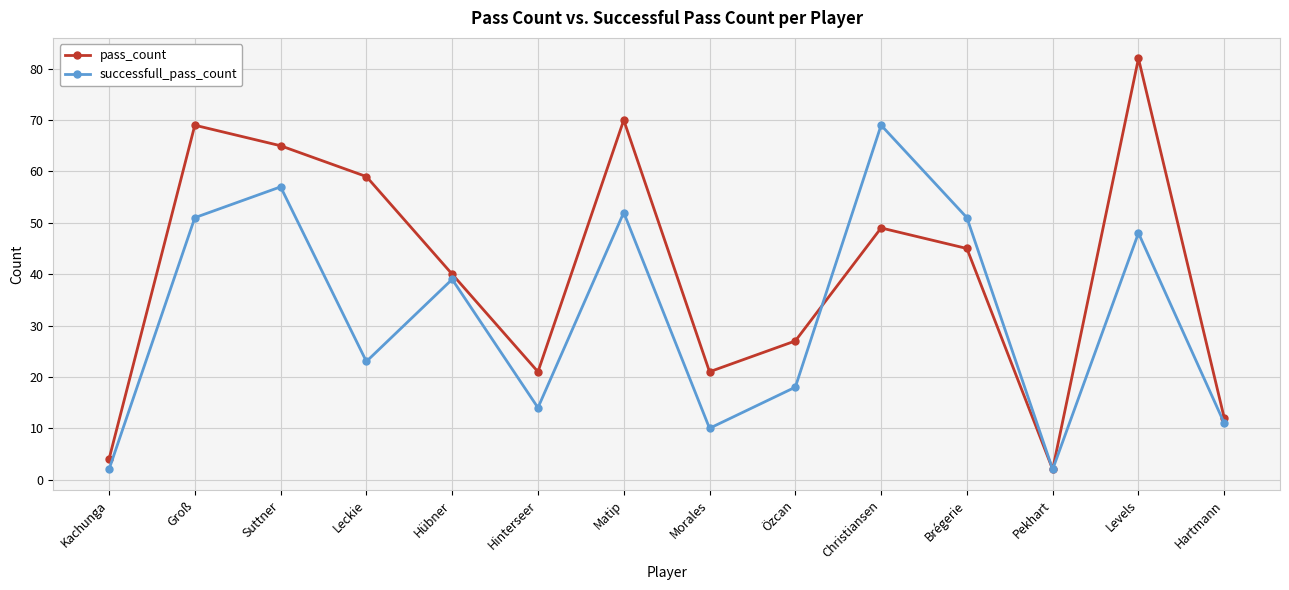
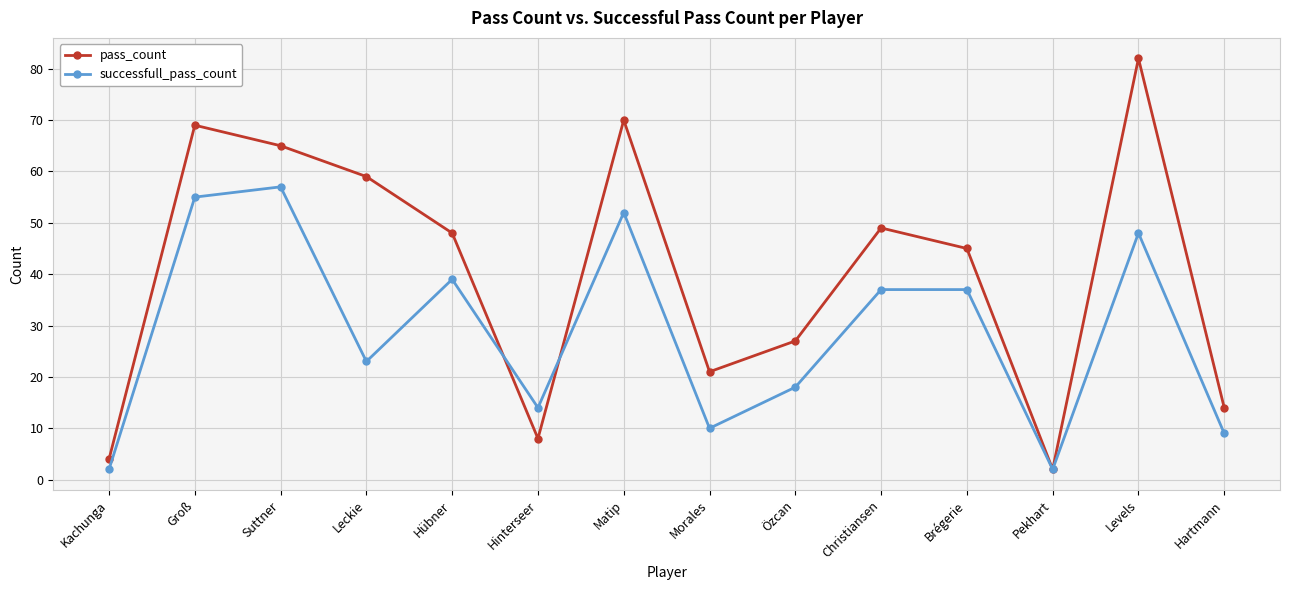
  {
    "pass_count": {
      "Kachunga": 4,
      "Groß": 69,
      "Suttner": 65,
      "Leckie": 59,
-     "Hübner": 40,
-     "Hinterseer": 21,
+     "Hübner": 48,
+     "Hinterseer": 8,
      "Matip": 70,
      "Morales": 21,
      "Özcan": 27,
      "Christiansen": 49,
      "Brégerie": 45,
      "Levels": 82,
-     "Hartmann": 12
+     "Hartmann": 14
    },
    "successfull_pass_count": {
      "Kachunga": 2,
-     "Groß": 51,
+     "Groß": 55,
      "Suttner": 57,
      "Leckie": 23,
      "Hübner": 39,
      "Hinterseer": 14,
      "Matip": 52,
      "Morales": 10,
      "Özcan": 18,
-     "Christiansen": 69,
-     "Brégerie": 51,
+     "Christiansen": 37,
+     "Brégerie": 37,
      "Levels": 48,
-     "Hartmann": 11
+     "Hartmann": 9
    }
  }
